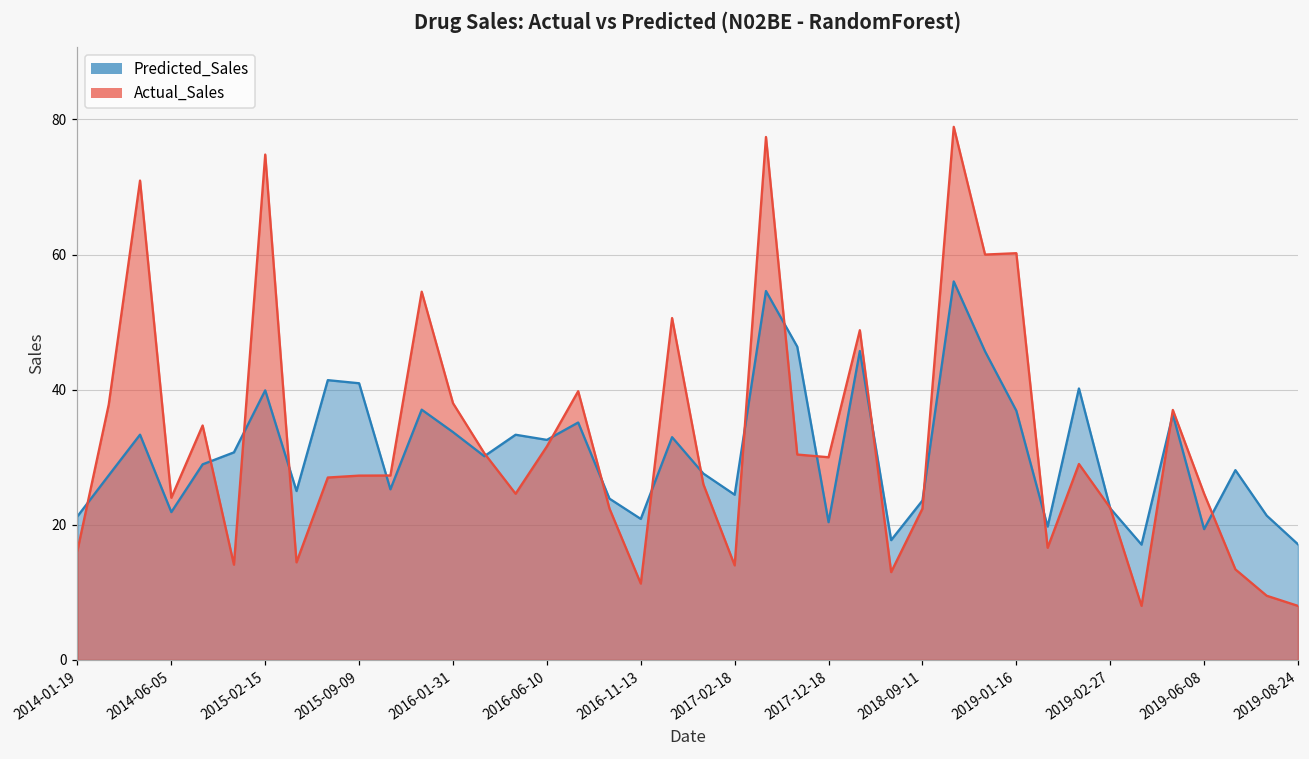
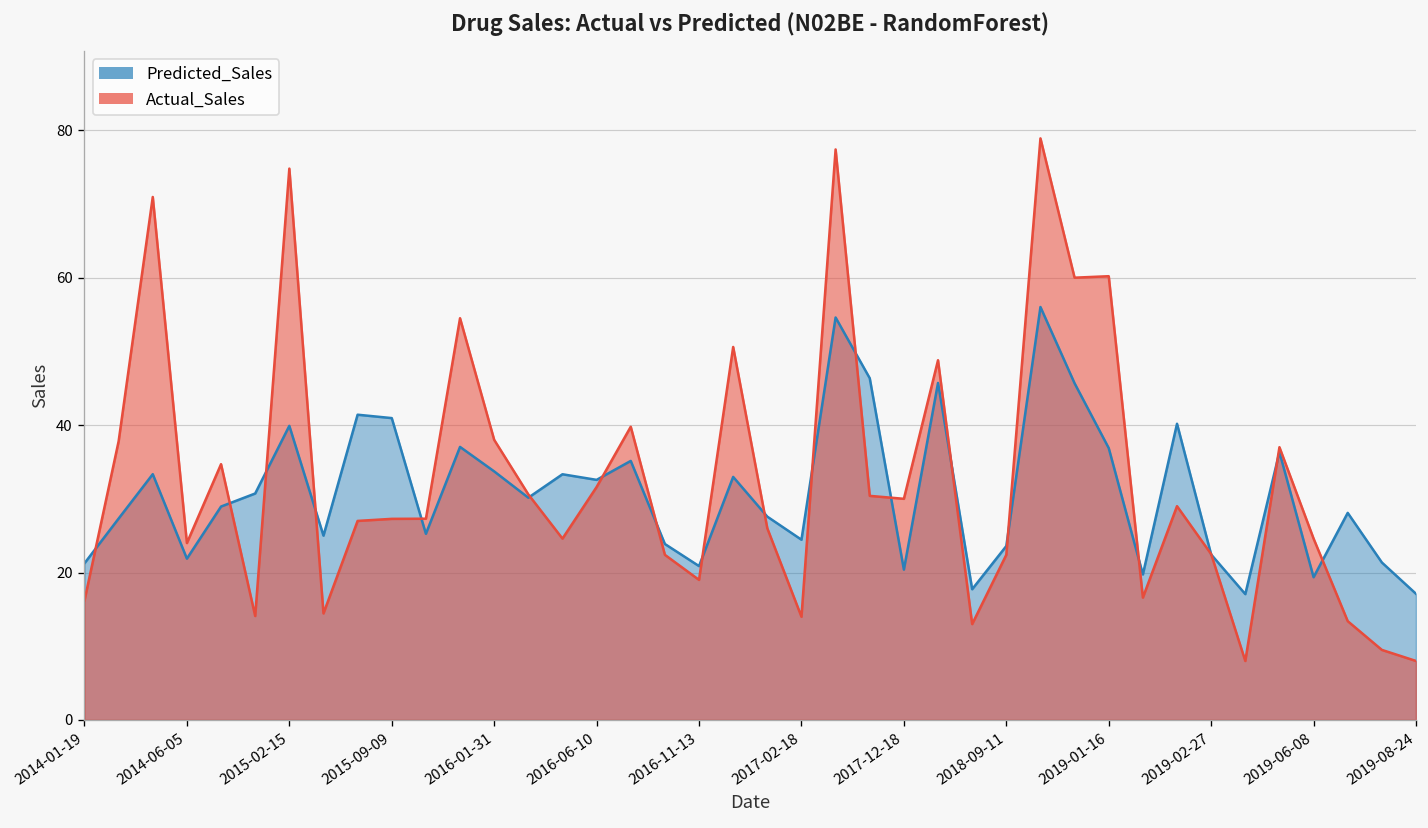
  {
    "Predicted_Sales": {
      "2014-01-19": 21,
      "2014-06-05": 22,
      "2015-02-15": 40,
      "2015-09-09": 41,
      "2016-01-31": 34,
      "2016-06-10": 33,
      "2016-11-13": 21,
      "2017-02-18": 24,
      "2017-12-18": 20,
      "2018-09-11": 24,
      "2019-01-16": 37,
      "2019-06-08": 19,
      "2019-08-24": 17
    },
    "Actual_Sales": {
      "2014-01-19": 16,
      "2014-06-05": 24,
      "2015-02-15": 75,
      "2015-09-09": 27,
      "2016-01-31": 38,
      "2016-06-10": 32,
-     "2016-11-13": 11,
+     "2016-11-13": 19,
      "2017-02-18": 14,
      "2017-12-18": 30,
      "2018-09-11": 22,
      "2019-01-16": 60,
      "2019-06-08": 25,
      "2019-08-24": 8
    }
  }
